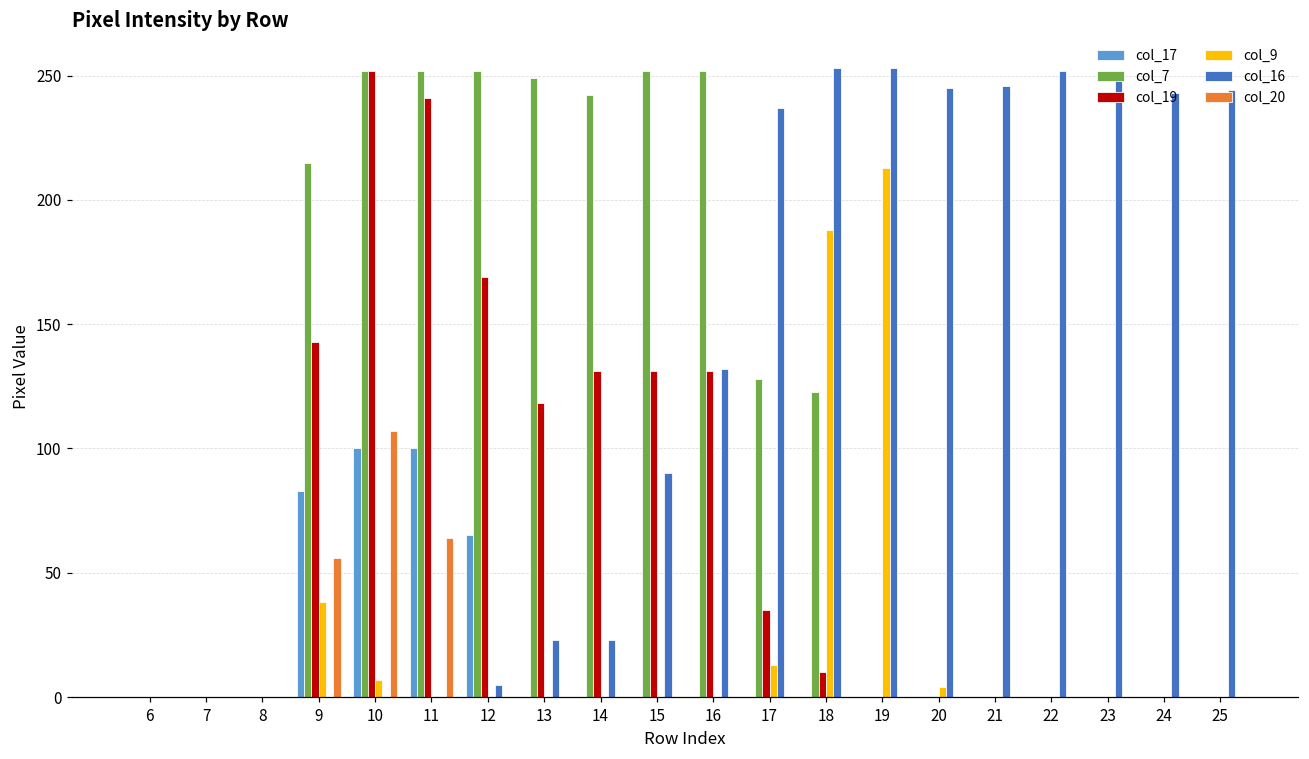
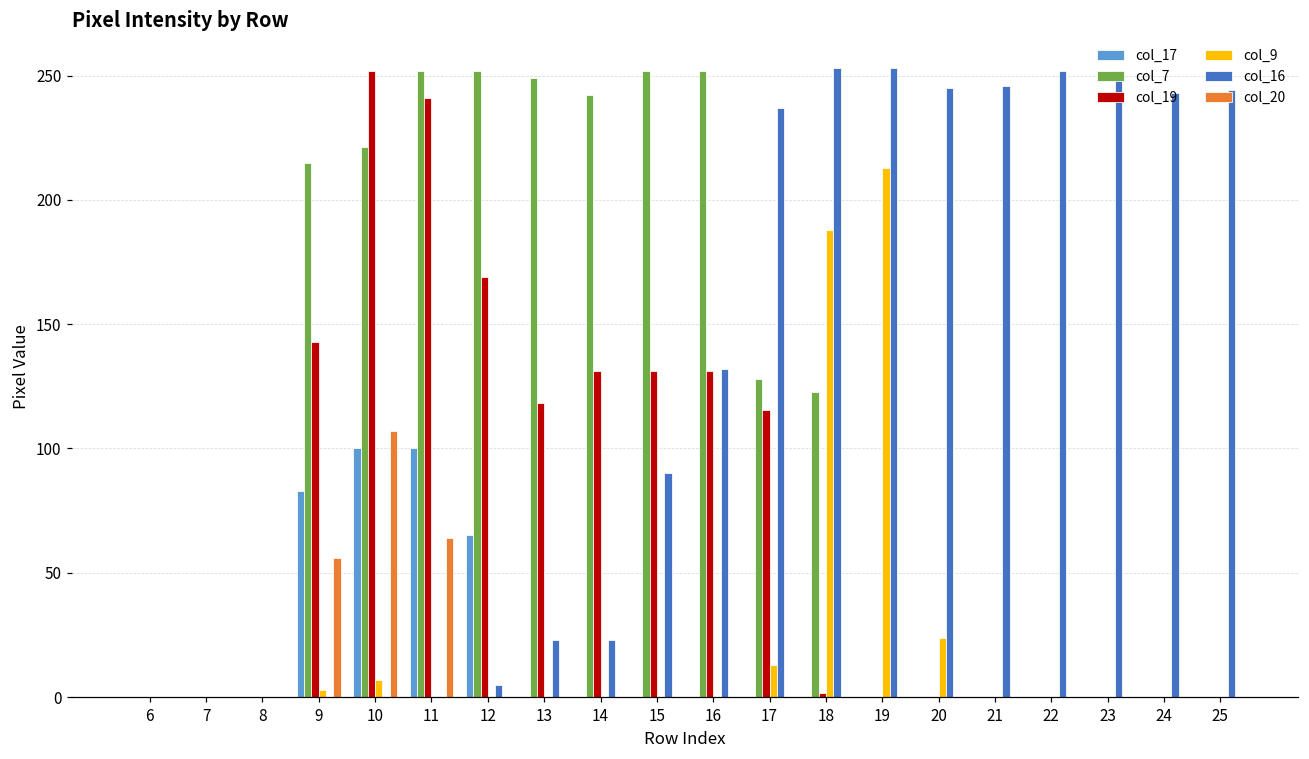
  {
    "col_7": {
      "6": 0,
      "7": 0,
      "8": 0,
      "9": 215,
-     "10": 252,
+     "10": 221,
      "11": 252,
      "12": 252,
      "13": 249,
      "14": 242,
      "15": 252,
      "16": 252,
      "17": 128,
      "18": 123,
      "19": 0,
      "20": 0,
      "21": 0,
      "22": 0,
      "23": 0,
      "24": 0,
      "25": 0
    },
    "col_19": {
      "6": 0,
      "7": 0,
      "8": 0,
      "9": 143,
      "10": 252,
      "11": 241,
      "12": 169,
      "13": 118,
      "14": 131,
      "15": 131,
      "16": 131,
-     "17": 35,
-     "18": 10,
+     "17": 115,
+     "18": 2,
      "19": 0,
      "20": 0,
      "21": 0,
      "22": 0,
      "23": 0,
      "24": 0,
      "25": 0
    },
    "col_9": {
      "6": 0,
      "7": 0,
      "8": 0,
-     "9": 38,
+     "9": 3,
      "10": 7,
      "11": 0,
      "12": 0,
      "13": 0,
      "14": 0,
      "15": 0,
      "16": 0,
      "17": 13,
      "18": 188,
      "19": 213,
-     "20": 4,
+     "20": 24,
      "21": 0,
      "22": 0,
      "23": 0,
      "24": 0,
      "25": 0
    },
    "col_20": {
      "6": 0,
      "7": 0,
      "8": 0,
      "9": 56,
      "10": 107,
      "11": 64,
      "12": 0,
      "13": 0,
      "14": 0,
      "15": 0,
      "16": 0,
      "17": 0,
      "18": 0,
      "19": 0,
      "20": 0,
      "21": 0,
      "22": 0,
      "23": 0,
      "24": 0,
      "25": 0
    }
  }
